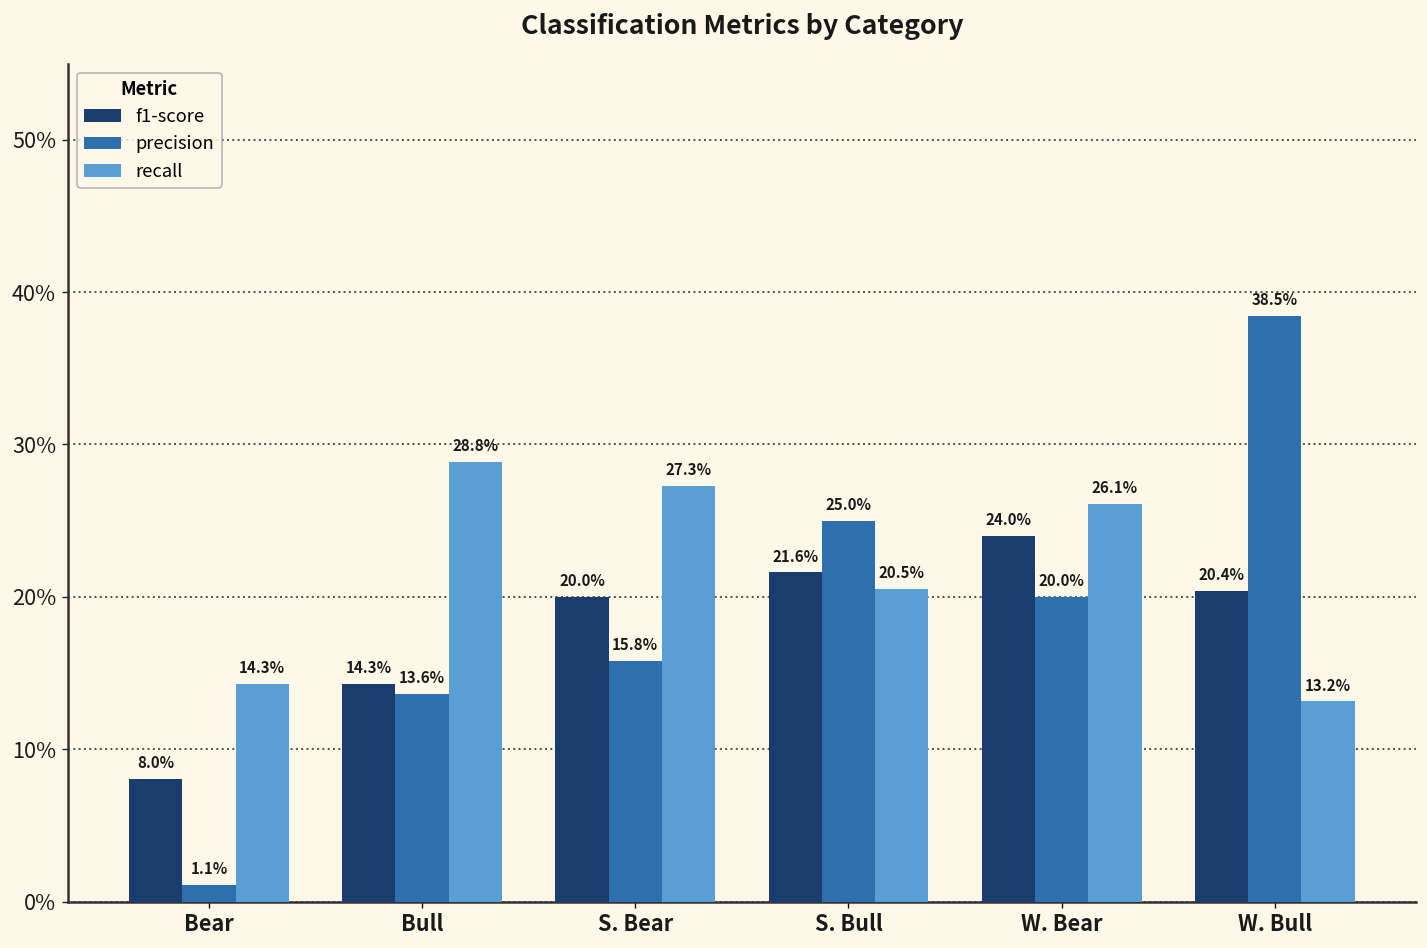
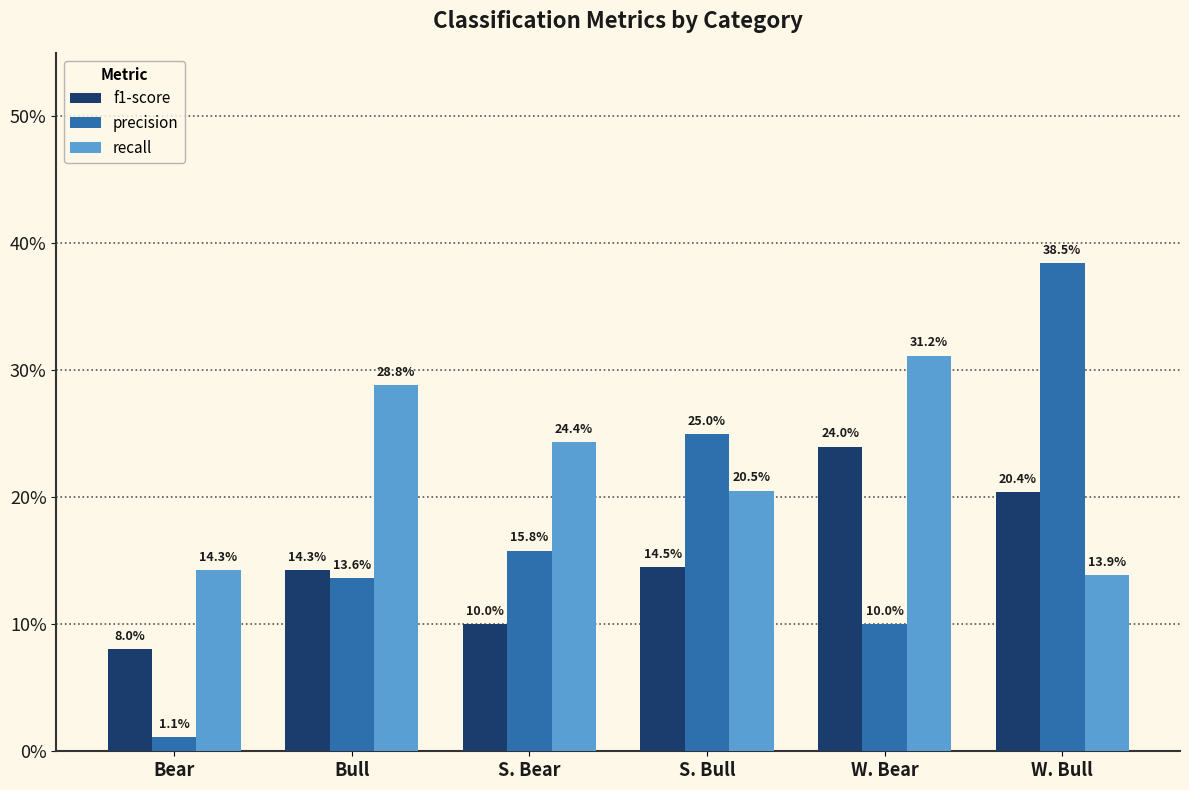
  {
    "f1-score": {
      "Bear": "8.0%",
      "Bull": "14.3%",
-     "S. Bear": "20.0%",
-     "S. Bull": "21.6%",
+     "S. Bear": "10.0%",
+     "S. Bull": "14.5%",
      "W. Bear": "24.0%",
      "W. Bull": "20.4%"
    },
    "precision": {
      "Bear": "1.1%",
      "Bull": "13.6%",
      "S. Bear": "15.8%",
      "S. Bull": "25.0%",
-     "W. Bear": "20.0%",
+     "W. Bear": "10.0%",
      "W. Bull": "38.5%"
    },
    "recall": {
      "Bear": "14.3%",
      "Bull": "28.8%",
-     "S. Bear": "27.3%",
+     "S. Bear": "24.4%",
      "S. Bull": "20.5%",
-     "W. Bear": "26.1%",
-     "W. Bull": "13.2%"
+     "W. Bear": "31.2%",
+     "W. Bull": "13.9%"
    }
  }
